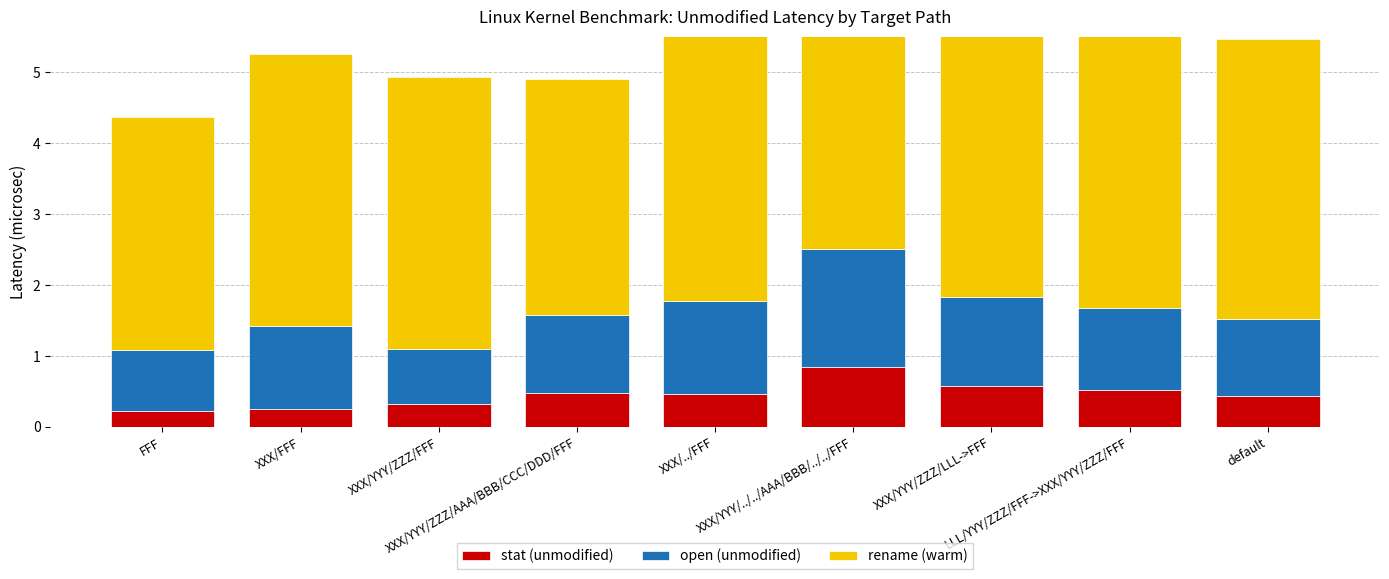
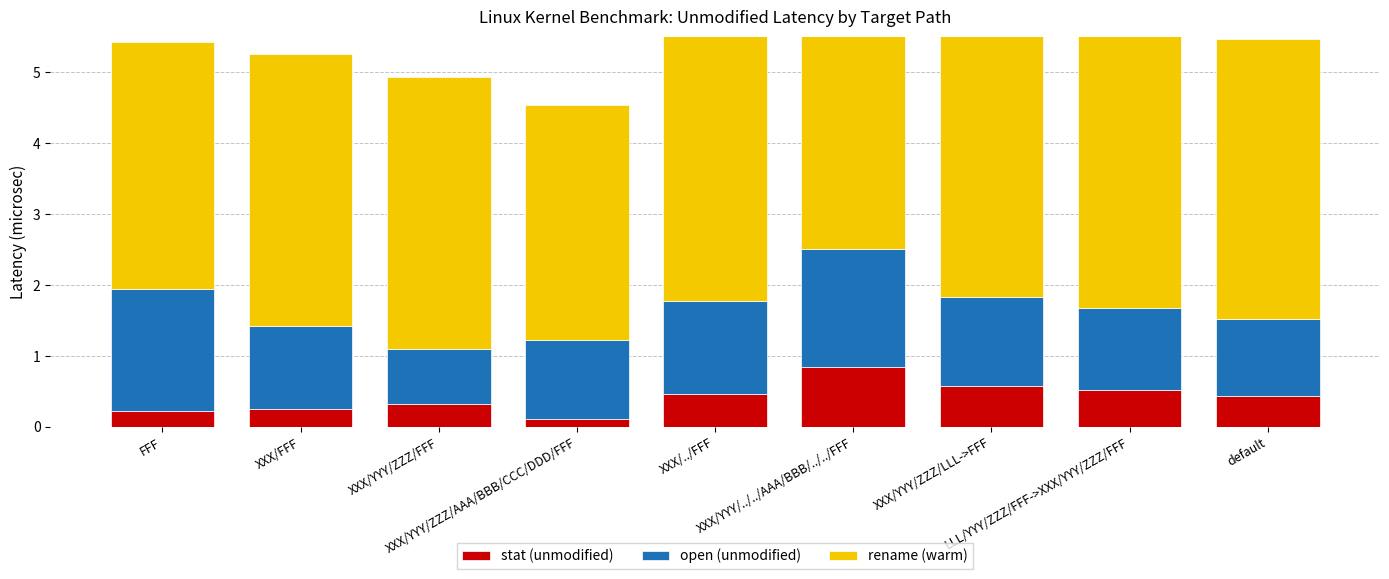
  {
    "stat (unmodified)": {
      "FFF": 0.2,
      "XXX/FFF": 0.3,
      "XXX/YYY/ZZZ/FFF": 0.3,
-     "XXX/YYY/ZZZ/AAA/BBB/CCC/DDD/FFF": 0.5,
+     "XXX/YYY/ZZZ/AAA/BBB/CCC/DDD/FFF": 0.1,
      "XXX/../FFF": 0.5,
      "XXX/YYY/../../AAA/BBB/../../FFF": 0.8,
      "XXX/YYY/ZZZ/LLL->FFF": 0.6,
      "LLL/YYY/ZZZ/FFF->XXX/YYY/ZZZ/FFF": 0.5,
      "default": 0.4
    },
    "open (unmodified)": {
-     "FFF": 0.9,
+     "FFF": 1.7,
      "XXX/FFF": 1.2,
      "XXX/YYY/ZZZ/FFF": 0.8,
      "XXX/YYY/ZZZ/AAA/BBB/CCC/DDD/FFF": 1.1,
      "XXX/../FFF": 1.3,
      "XXX/YYY/../../AAA/BBB/../../FFF": 1.7,
      "XXX/YYY/ZZZ/LLL->FFF": 1.3,
      "LLL/YYY/ZZZ/FFF->XXX/YYY/ZZZ/FFF": 1.2,
      "default": 1.1
    },
    "rename (warm)": {
-     "FFF": 3.3,
+     "FFF": 3.5,
      "XXX/FFF": 3.8,
      "XXX/YYY/ZZZ/FFF": 3.8,
      "XXX/YYY/ZZZ/AAA/BBB/CCC/DDD/FFF": 3.3,
      "default": 3.9
    }
  }
